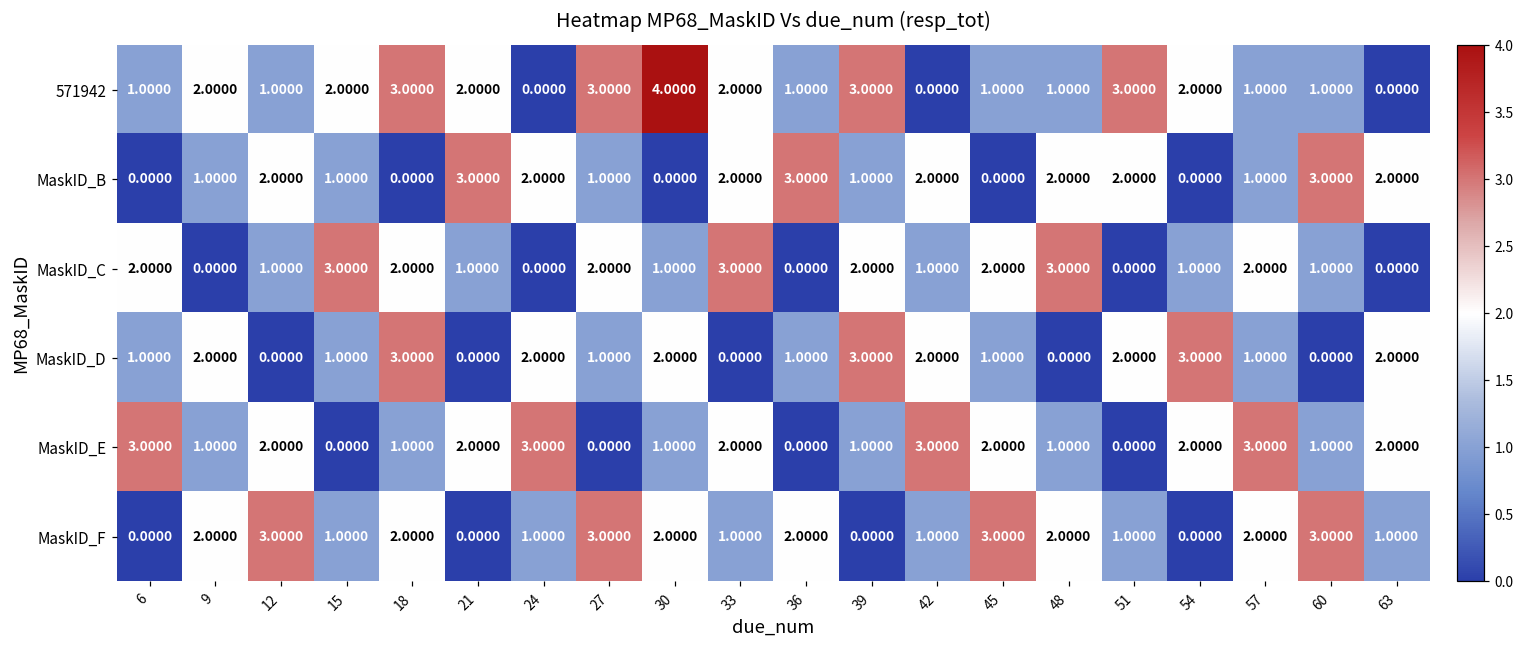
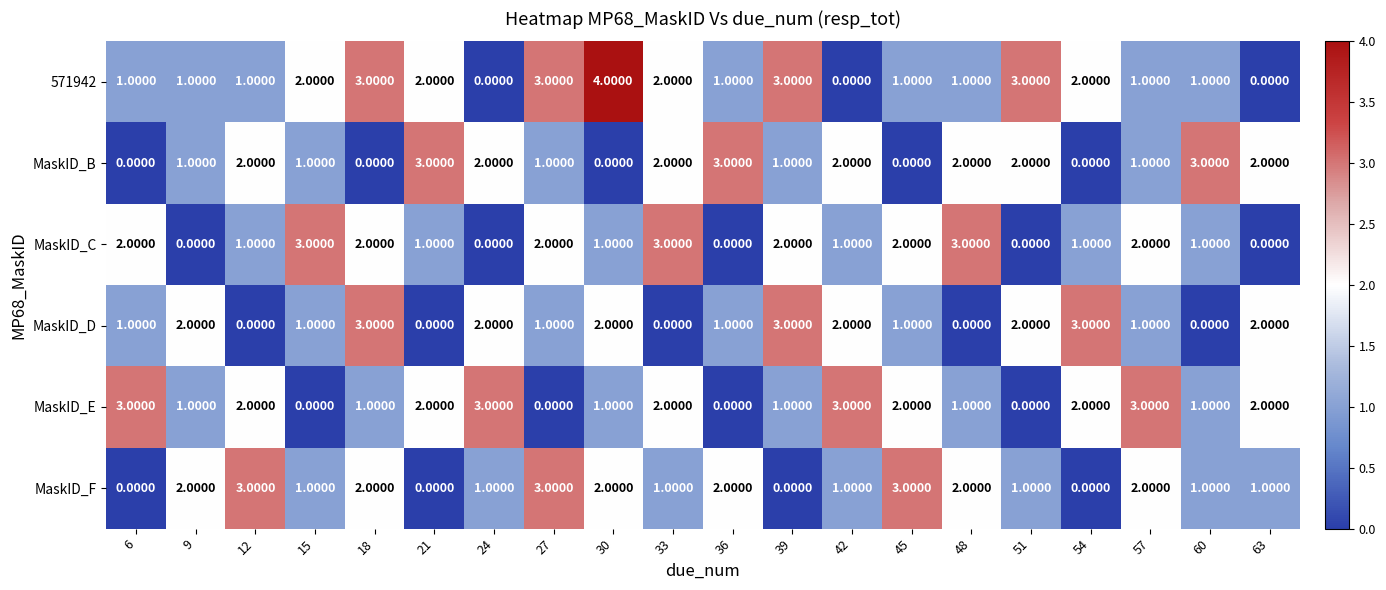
  {
    "571942": {
      "6": 1.0000,
-     "9": 2.0000,
+     "9": 1.0000,
      "12": 1.0000,
      "15": 2.0000,
      "18": 3.0000,
      "21": 2.0000,
      "24": 0.0000,
      "27": 3.0000,
      "30": 4.0000,
      "33": 2.0000,
      "36": 1.0000,
      "39": 3.0000,
      "42": 0.0000,
      "45": 1.0000,
      "48": 1.0000,
      "51": 3.0000,
      "54": 2.0000,
      "57": 1.0000,
      "60": 1.0000,
      "63": 0.0000
    },
    "MaskID_B": {
      "6": 0.0000,
      "9": 1.0000,
      "12": 2.0000,
      "15": 1.0000,
      "18": 0.0000,
      "21": 3.0000,
      "24": 2.0000,
      "27": 1.0000,
      "30": 0.0000,
      "33": 2.0000,
      "36": 3.0000,
      "39": 1.0000,
      "42": 2.0000,
      "45": 0.0000,
      "48": 2.0000,
      "51": 2.0000,
      "54": 0.0000,
      "57": 1.0000,
      "60": 3.0000,
      "63": 2.0000
    },
    "MaskID_C": {
      "6": 2.0000,
      "9": 0.0000,
      "12": 1.0000,
      "15": 3.0000,
      "18": 2.0000,
      "21": 1.0000,
      "24": 0.0000,
      "27": 2.0000,
      "30": 1.0000,
      "33": 3.0000,
      "36": 0.0000,
      "39": 2.0000,
      "42": 1.0000,
      "45": 2.0000,
      "48": 3.0000,
      "51": 0.0000,
      "54": 1.0000,
      "57": 2.0000,
      "60": 1.0000,
      "63": 0.0000
    },
    "MaskID_D": {
      "6": 1.0000,
      "9": 2.0000,
      "12": 0.0000,
      "15": 1.0000,
      "18": 3.0000,
      "21": 0.0000,
      "24": 2.0000,
      "27": 1.0000,
      "30": 2.0000,
      "33": 0.0000,
      "36": 1.0000,
      "39": 3.0000,
      "42": 2.0000,
      "45": 1.0000,
      "48": 0.0000,
      "51": 2.0000,
      "54": 3.0000,
      "57": 1.0000,
      "60": 0.0000,
      "63": 2.0000
    },
    "MaskID_E": {
      "6": 3.0000,
      "9": 1.0000,
      "12": 2.0000,
      "15": 0.0000,
      "18": 1.0000,
      "21": 2.0000,
      "24": 3.0000,
      "27": 0.0000,
      "30": 1.0000,
      "33": 2.0000,
      "36": 0.0000,
      "39": 1.0000,
      "42": 3.0000,
      "45": 2.0000,
      "48": 1.0000,
      "51": 0.0000,
      "54": 2.0000,
      "57": 3.0000,
      "60": 1.0000,
      "63": 2.0000
    },
    "MaskID_F": {
      "6": 0.0000,
      "9": 2.0000,
      "12": 3.0000,
      "15": 1.0000,
      "18": 2.0000,
      "21": 0.0000,
      "24": 1.0000,
      "27": 3.0000,
      "30": 2.0000,
      "33": 1.0000,
      "36": 2.0000,
      "39": 0.0000,
      "42": 1.0000,
      "45": 3.0000,
      "48": 2.0000,
      "51": 1.0000,
      "54": 0.0000,
      "57": 2.0000,
-     "60": 3.0000,
+     "60": 1.0000,
      "63": 1.0000
    }
  }
